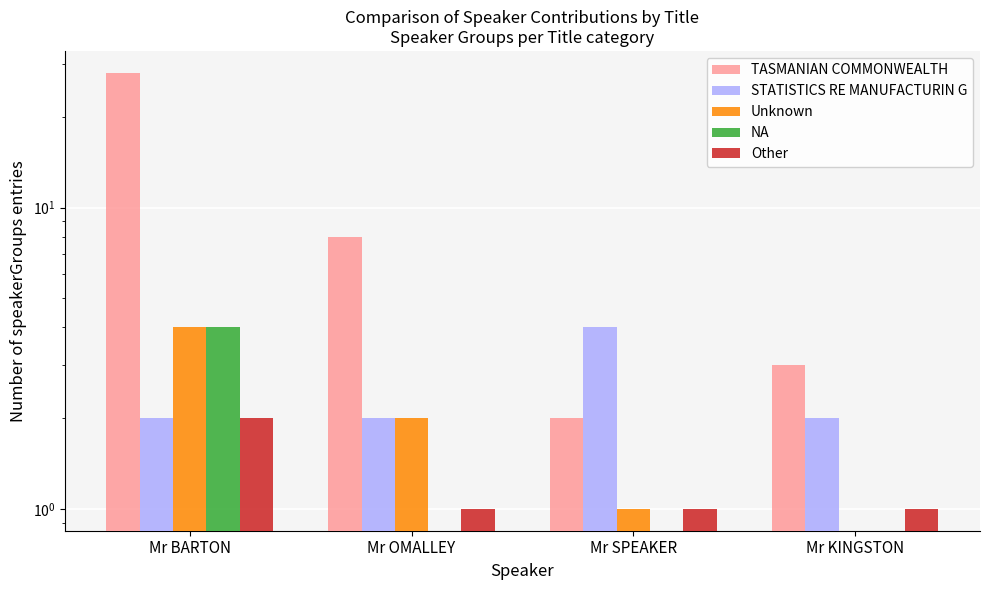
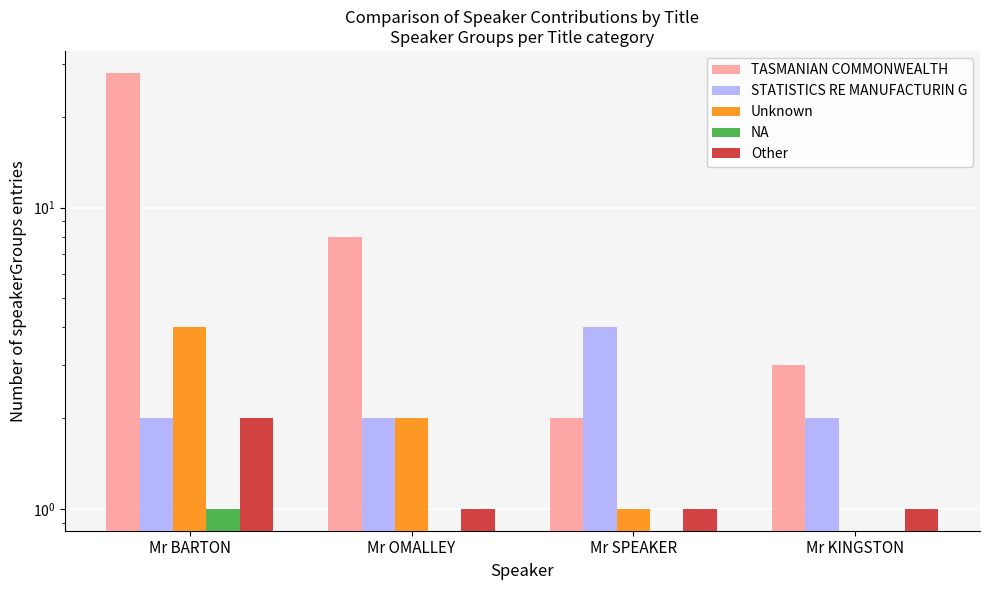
  {
    "TASMANIAN COMMONWEALTH": {
      "Mr BARTON": 28,
      "Mr OMALLEY": 8,
      "Mr SPEAKER": 2,
      "Mr KINGSTON": 3
    },
    "STATISTICS RE MANUFACTURIN G": {
      "Mr BARTON": 2,
      "Mr OMALLEY": 2,
      "Mr SPEAKER": 4,
      "Mr KINGSTON": 2
    },
    "Unknown": {
      "Mr BARTON": 4,
      "Mr OMALLEY": 2,
      "Mr SPEAKER": 1
    },
    "NA": {
-     "Mr BARTON": 4
+     "Mr BARTON": 1
    },
    "Other": {
      "Mr BARTON": 2,
      "Mr OMALLEY": 1,
      "Mr SPEAKER": 1,
      "Mr KINGSTON": 1
    }
  }
